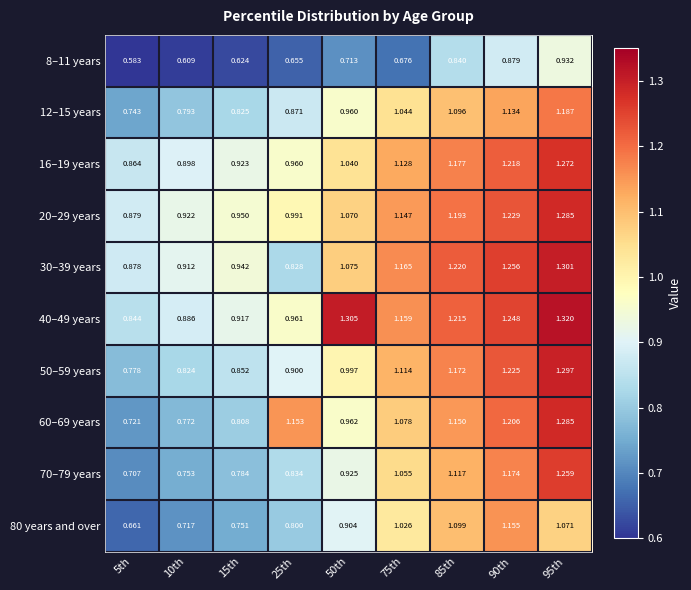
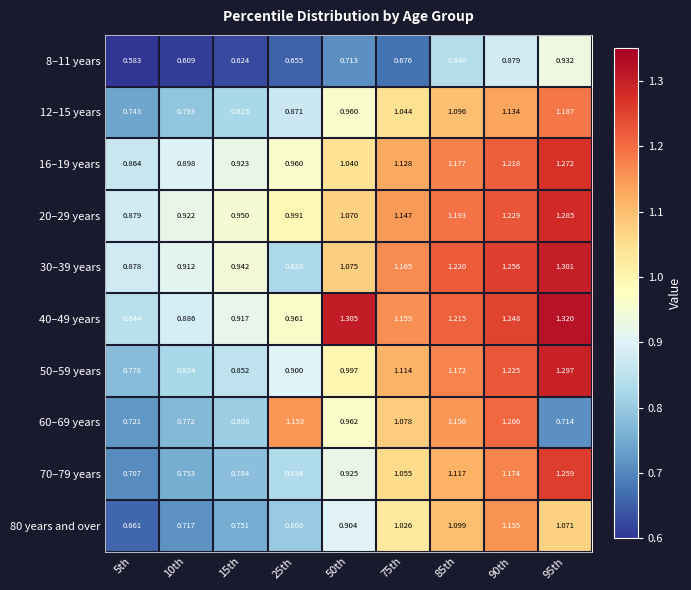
  {
    "8–11 years": {
      "5th": 0.583,
      "10th": 0.609,
      "15th": 0.624,
      "25th": 0.655,
      "50th": 0.713,
      "75th": 0.676,
      "85th": 0.840,
      "90th": 0.879,
      "95th": 0.932
    },
    "12–15 years": {
      "5th": 0.743,
      "10th": 0.793,
      "15th": 0.825,
      "25th": 0.871,
      "50th": 0.960,
      "75th": 1.044,
      "85th": 1.096,
      "90th": 1.134,
      "95th": 1.187
    },
    "16–19 years": {
      "5th": 0.864,
      "10th": 0.898,
      "15th": 0.923,
      "25th": 0.960,
      "50th": 1.040,
      "75th": 1.128,
      "85th": 1.177,
      "90th": 1.218,
      "95th": 1.272
    },
    "20–29 years": {
      "5th": 0.879,
      "10th": 0.922,
      "15th": 0.950,
      "25th": 0.991,
      "50th": 1.070,
      "75th": 1.147,
      "85th": 1.193,
      "90th": 1.229,
      "95th": 1.285
    },
    "30–39 years": {
      "5th": 0.878,
      "10th": 0.912,
      "15th": 0.942,
      "25th": 0.828,
      "50th": 1.075,
      "75th": 1.165,
      "85th": 1.220,
      "90th": 1.256,
      "95th": 1.301
    },
    "40–49 years": {
      "5th": 0.844,
      "10th": 0.886,
      "15th": 0.917,
      "25th": 0.961,
      "50th": 1.305,
      "75th": 1.159,
      "85th": 1.215,
      "90th": 1.248,
      "95th": 1.320
    },
    "50–59 years": {
      "5th": 0.778,
      "10th": 0.824,
      "15th": 0.852,
      "25th": 0.900,
      "50th": 0.997,
      "75th": 1.114,
      "85th": 1.172,
      "90th": 1.225,
      "95th": 1.297
    },
    "60–69 years": {
      "5th": 0.721,
      "10th": 0.772,
      "15th": 0.808,
      "25th": 1.153,
      "50th": 0.962,
      "75th": 1.078,
      "85th": 1.150,
      "90th": 1.206,
-     "95th": 1.285
+     "95th": 0.714
    },
    "70–79 years": {
      "5th": 0.707,
      "10th": 0.753,
      "15th": 0.784,
      "25th": 0.834,
      "50th": 0.925,
      "75th": 1.055,
      "85th": 1.117,
      "90th": 1.174,
      "95th": 1.259
    },
    "80 years and over": {
      "5th": 0.661,
      "10th": 0.717,
      "15th": 0.751,
      "25th": 0.800,
      "50th": 0.904,
      "75th": 1.026,
      "85th": 1.099,
      "90th": 1.155,
      "95th": 1.071
    }
  }
